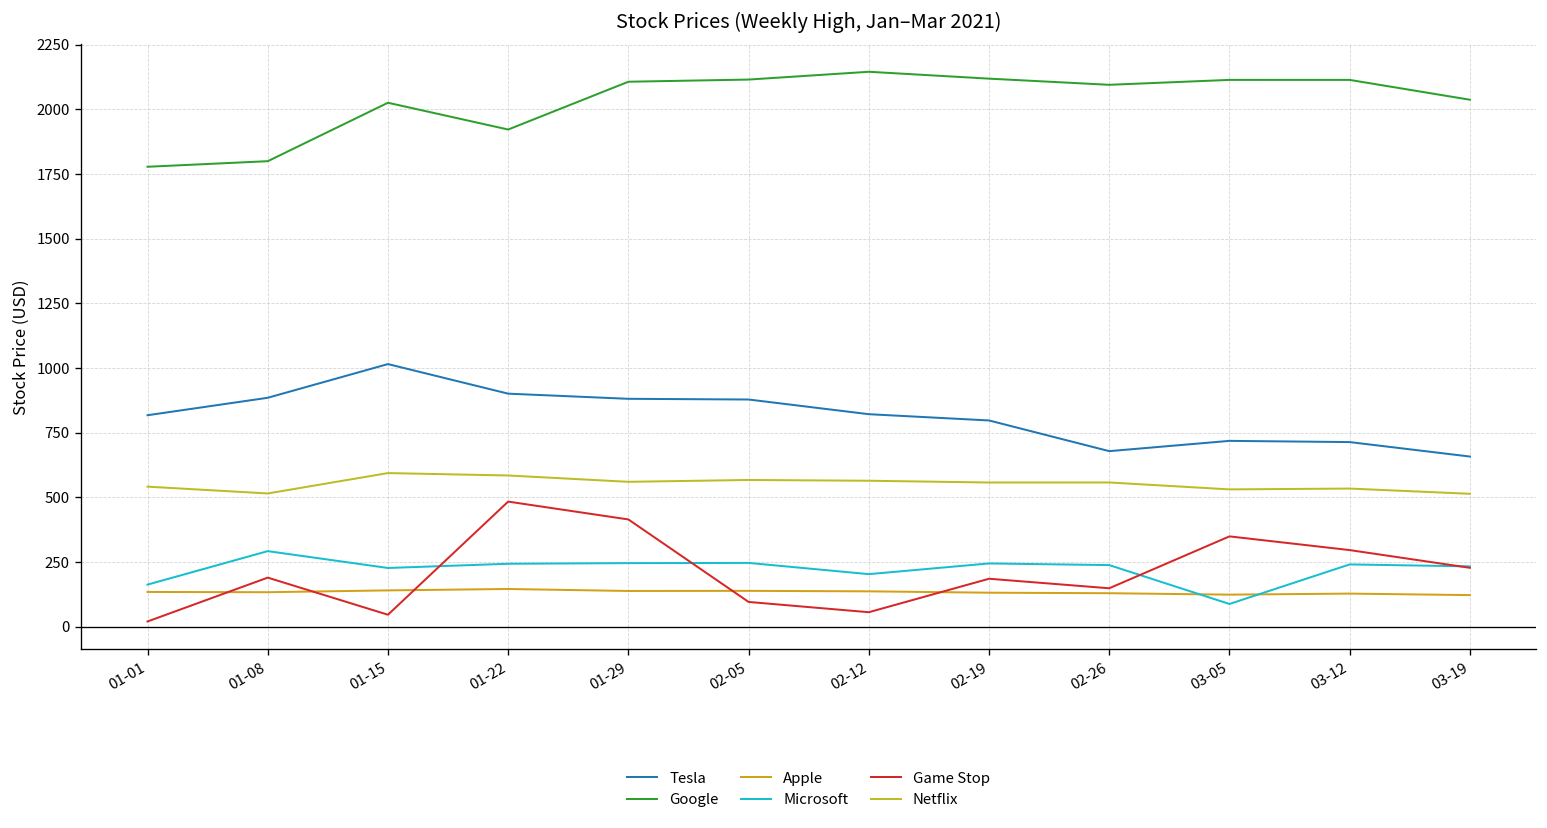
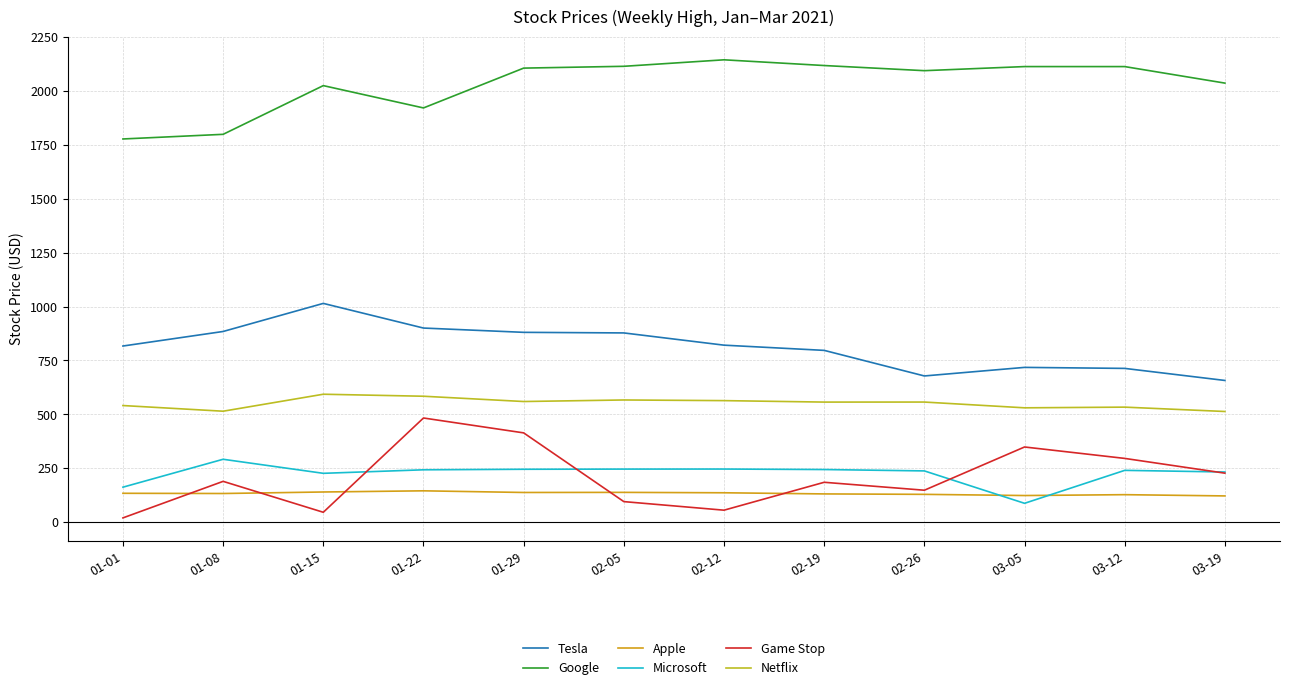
  {
    "Tesla": {
      "01-01": 820,
      "01-08": 880,
      "01-15": 1010,
      "01-22": 900,
      "01-29": 880,
      "02-05": 880,
      "02-12": 820,
      "02-19": 800,
      "02-26": 680,
      "03-05": 720,
      "03-12": 710,
      "03-19": 660
    },
    "Google": {
      "01-01": 1780,
      "01-08": 1800,
      "01-15": 2030,
      "01-22": 1920,
      "01-29": 2110,
      "02-05": 2120,
      "02-12": 2150,
      "02-19": 2120,
      "02-26": 2090,
      "03-05": 2110,
      "03-12": 2110,
      "03-19": 2040
    },
    "Microsoft": {
      "01-01": 160,
      "01-08": 290,
      "01-15": 230,
      "01-22": 240,
      "01-29": 250,
      "02-05": 250,
-     "02-12": 200,
+     "02-12": 250,
      "02-19": 240,
      "02-26": 240,
      "03-05": 90,
      "03-12": 240
    },
    "Game Stop": {
      "01-01": 20,
      "01-08": 190,
      "01-15": 50,
      "01-22": 480,
      "01-29": 410,
      "02-05": 100,
      "02-12": 60,
      "02-19": 180,
      "02-26": 150,
      "03-05": 350,
      "03-12": 300
    }
  }
